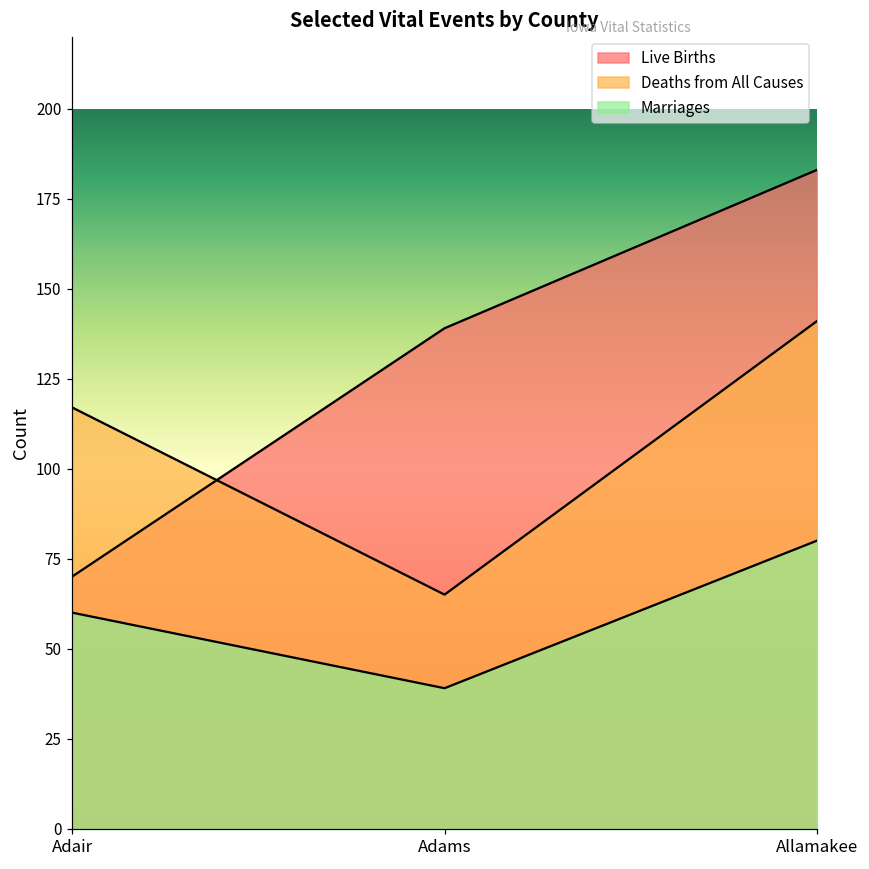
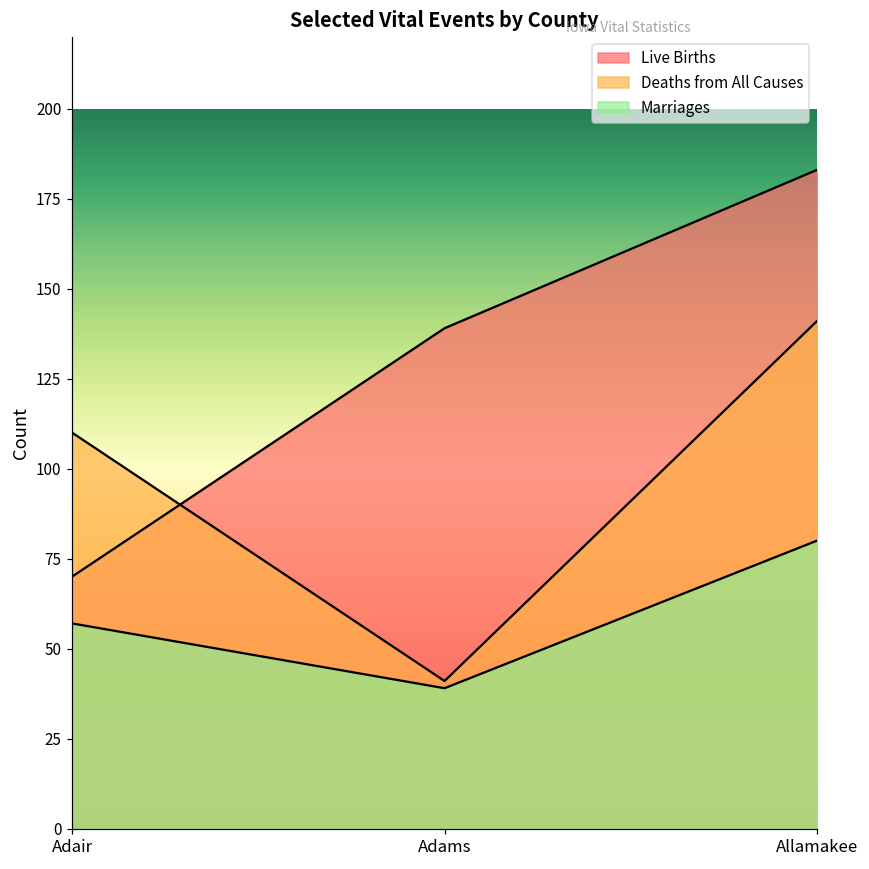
  {
    "Live Births": {
      "Adair": 70,
      "Adams": 139,
      "Allamakee": 183
    },
    "Deaths from All Causes": {
-     "Adair": 117,
-     "Adams": 65,
+     "Adair": 110,
+     "Adams": 41,
      "Allamakee": 141
    },
    "Marriages": {
-     "Adair": 60,
+     "Adair": 57,
      "Adams": 39,
      "Allamakee": 80
    }
  }
